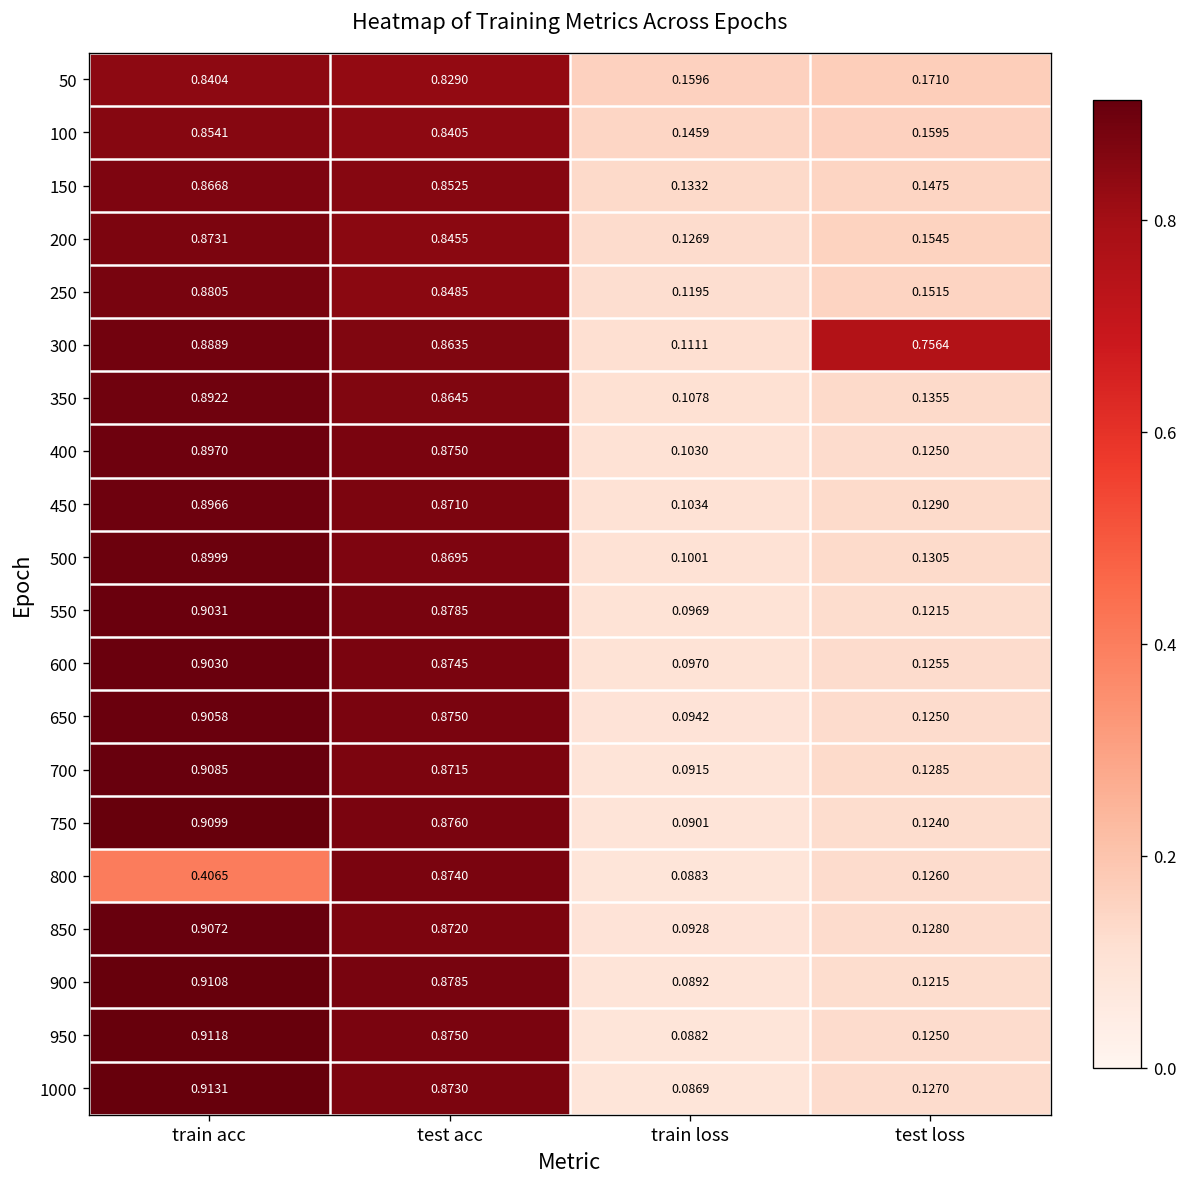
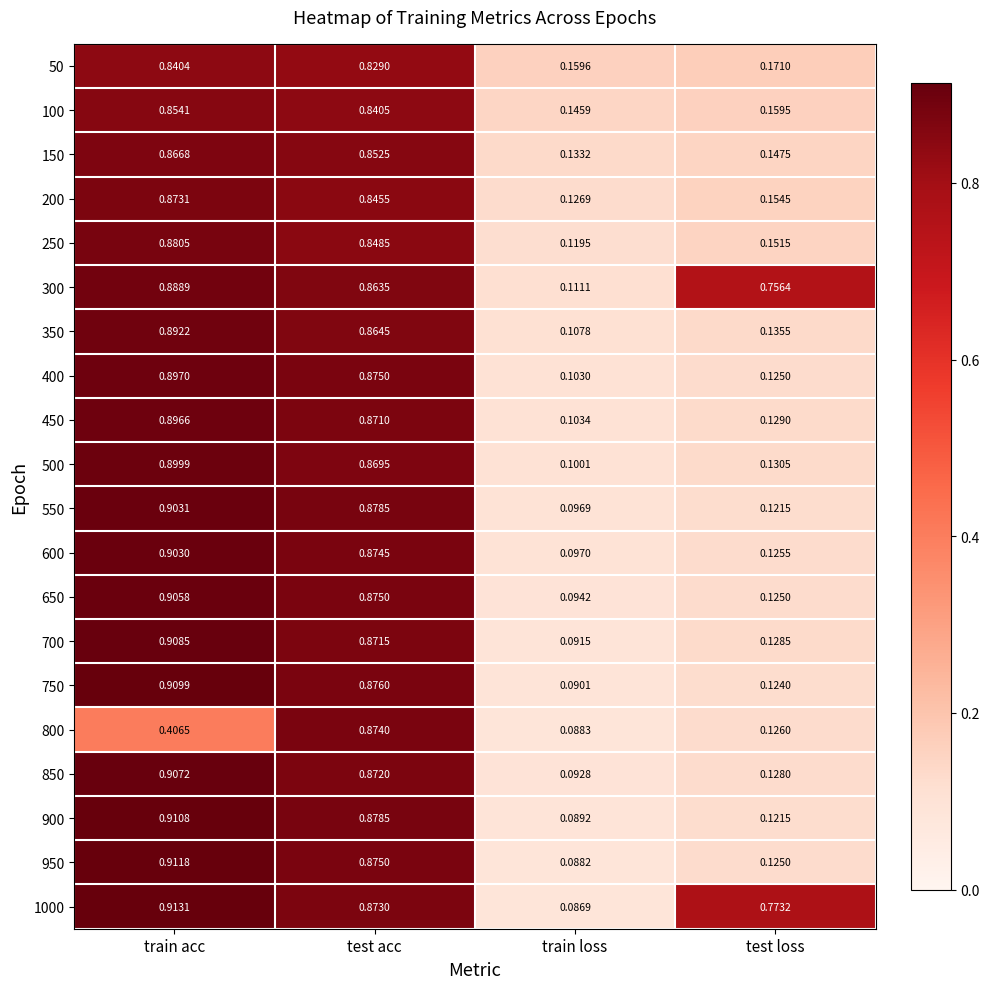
  {
    "50": {
      "train acc": 0.8404,
      "test acc": 0.8290,
      "train loss": 0.1596,
      "test loss": 0.1710
    },
    "100": {
      "train acc": 0.8541,
      "test acc": 0.8405,
      "train loss": 0.1459,
      "test loss": 0.1595
    },
    "150": {
      "train acc": 0.8668,
      "test acc": 0.8525,
      "train loss": 0.1332,
      "test loss": 0.1475
    },
    "200": {
      "train acc": 0.8731,
      "test acc": 0.8455,
      "train loss": 0.1269,
      "test loss": 0.1545
    },
    "250": {
      "train acc": 0.8805,
      "test acc": 0.8485,
      "train loss": 0.1195,
      "test loss": 0.1515
    },
    "300": {
      "train acc": 0.8889,
      "test acc": 0.8635,
      "train loss": 0.1111,
      "test loss": 0.7564
    },
    "350": {
      "train acc": 0.8922,
      "test acc": 0.8645,
      "train loss": 0.1078,
      "test loss": 0.1355
    },
    "400": {
      "train acc": 0.8970,
      "test acc": 0.8750,
      "train loss": 0.1030,
      "test loss": 0.1250
    },
    "450": {
      "train acc": 0.8966,
      "test acc": 0.8710,
      "train loss": 0.1034,
      "test loss": 0.1290
    },
    "500": {
      "train acc": 0.8999,
      "test acc": 0.8695,
      "train loss": 0.1001,
      "test loss": 0.1305
    },
    "550": {
      "train acc": 0.9031,
      "test acc": 0.8785,
      "train loss": 0.0969,
      "test loss": 0.1215
    },
    "600": {
      "train acc": 0.9030,
      "test acc": 0.8745,
      "train loss": 0.0970,
      "test loss": 0.1255
    },
    "650": {
      "train acc": 0.9058,
      "test acc": 0.8750,
      "train loss": 0.0942,
      "test loss": 0.1250
    },
    "700": {
      "train acc": 0.9085,
      "test acc": 0.8715,
      "train loss": 0.0915,
      "test loss": 0.1285
    },
    "750": {
      "train acc": 0.9099,
      "test acc": 0.8760,
      "train loss": 0.0901,
      "test loss": 0.1240
    },
    "800": {
      "train acc": 0.4065,
      "test acc": 0.8740,
      "train loss": 0.0883,
      "test loss": 0.1260
    },
    "850": {
      "train acc": 0.9072,
      "test acc": 0.8720,
      "train loss": 0.0928,
      "test loss": 0.1280
    },
    "900": {
      "train acc": 0.9108,
      "test acc": 0.8785,
      "train loss": 0.0892,
      "test loss": 0.1215
    },
    "950": {
      "train acc": 0.9118,
      "test acc": 0.8750,
      "train loss": 0.0882,
      "test loss": 0.1250
    },
    "1000": {
      "train acc": 0.9131,
      "test acc": 0.8730,
      "train loss": 0.0869,
-     "test loss": 0.1270
+     "test loss": 0.7732
    }
  }
